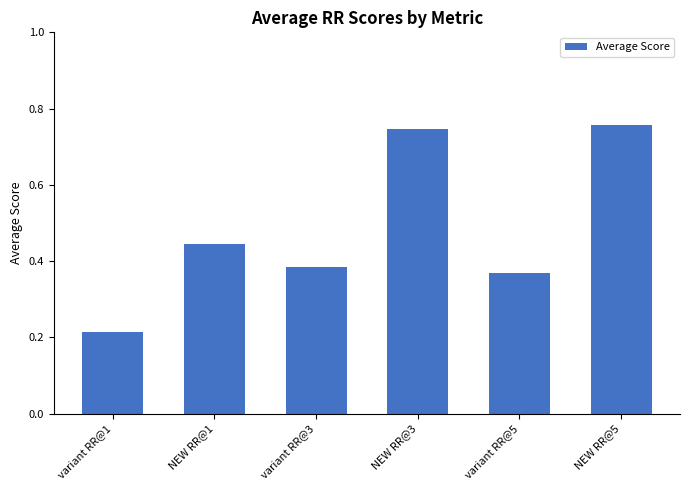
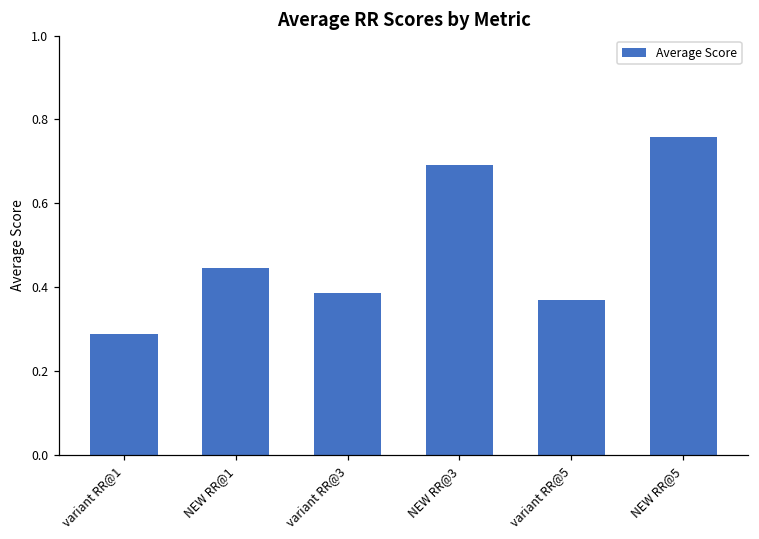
  {
-   "variant RR@1": 0.22,
+   "variant RR@1": 0.29,
    "NEW RR@1": 0.45,
    "variant RR@3": 0.39,
-   "NEW RR@3": 0.75,
+   "NEW RR@3": 0.69,
    "variant RR@5": 0.37,
    "NEW RR@5": 0.76
  }
